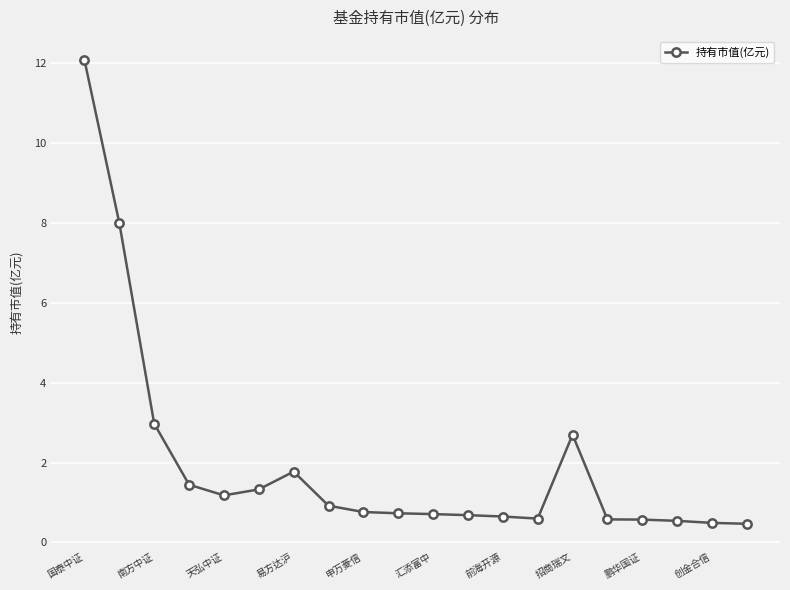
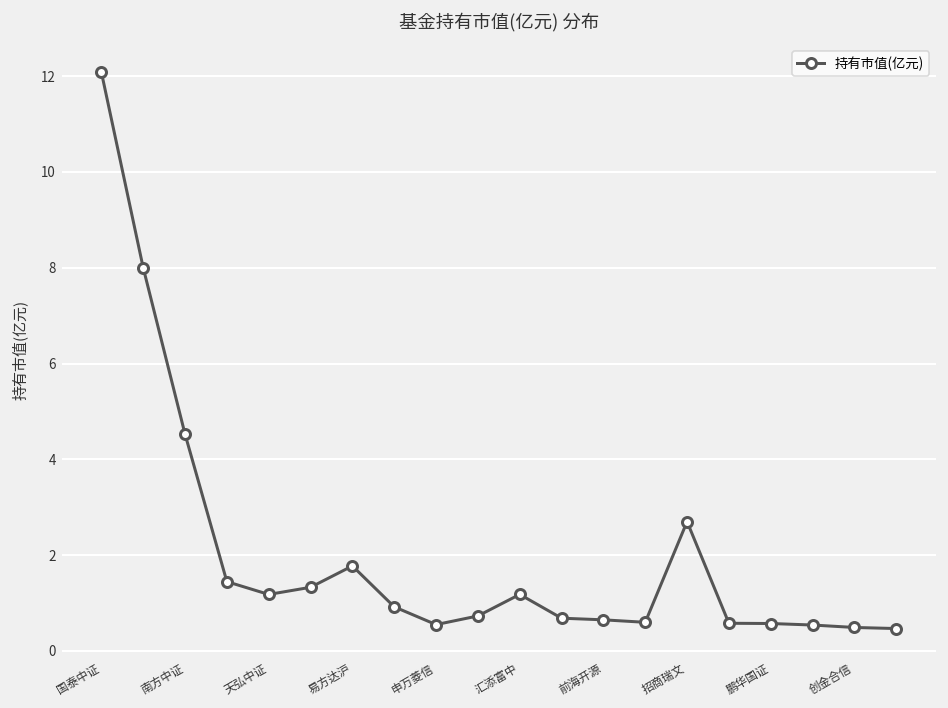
  {
    "国泰中证": 12.1,
-   "南方中证": 3.0,
+   "南方中证": 4.5,
    "天弘中证": 1.2,
    "易方达沪": 1.8,
-   "申万菱信": 0.8,
-   "汇添富中": 0.7,
+   "申万菱信": 0.6,
+   "汇添富中": 1.2,
    "前海开源": 0.7,
    "招商瑞文": 2.7,
    "鹏华国证": 0.6,
    "创金合信": 0.5
  }
